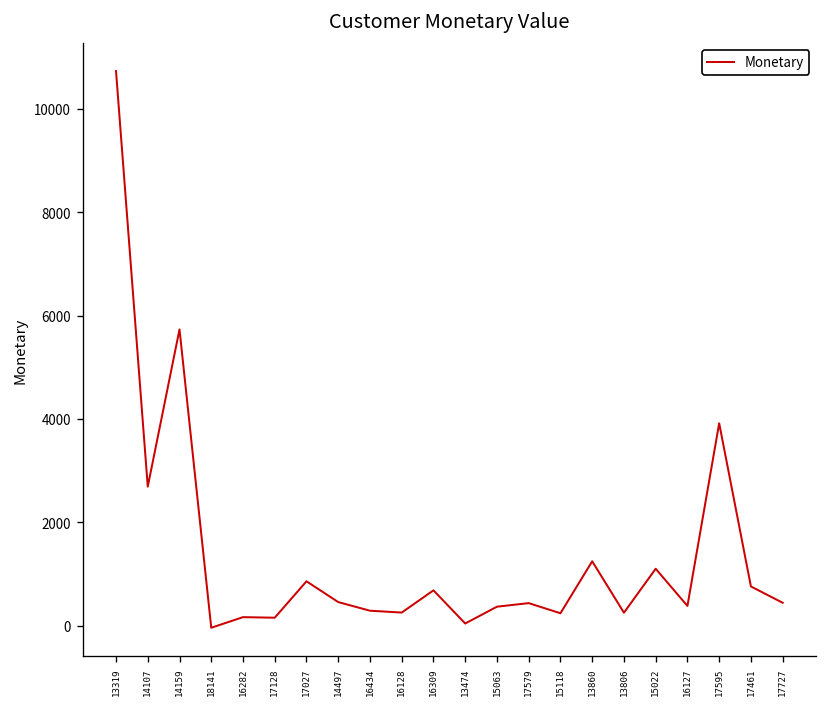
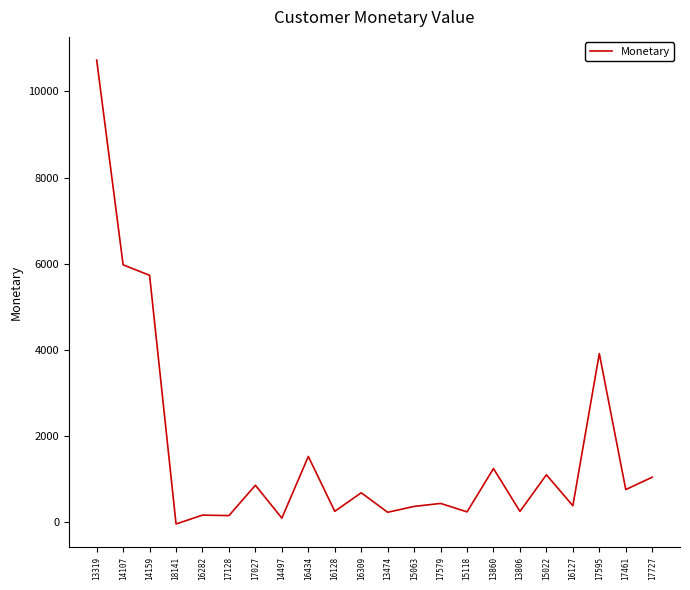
  {
    "13319": 10700,
-   "14107": 2700,
+   "14107": 6000,
    "14159": 5700,
    "18141": 0,
    "16282": 200,
    "17128": 200,
    "17027": 900,
-   "14497": 500,
-   "16434": 300,
+   "14497": 100,
+   "16434": 1500,
    "16128": 300,
    "16309": 700,
-   "13474": 0,
+   "13474": 200,
    "15063": 400,
    "17579": 400,
    "15118": 200,
    "13860": 1300,
    "13806": 300,
    "15022": 1100,
    "16127": 400,
    "17595": 3900,
    "17461": 800,
-   "17727": 400
+   "17727": 1100
  }
